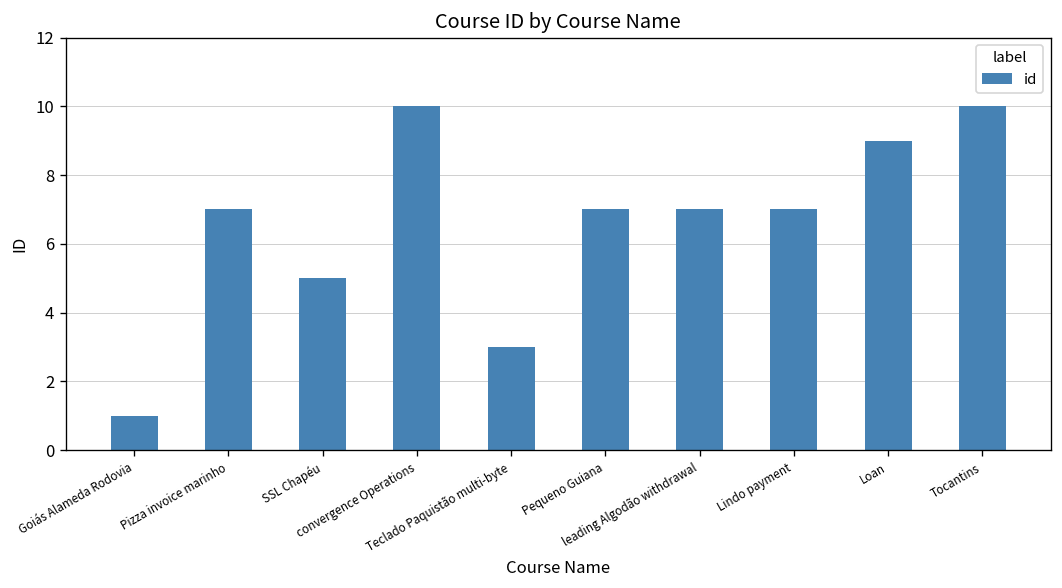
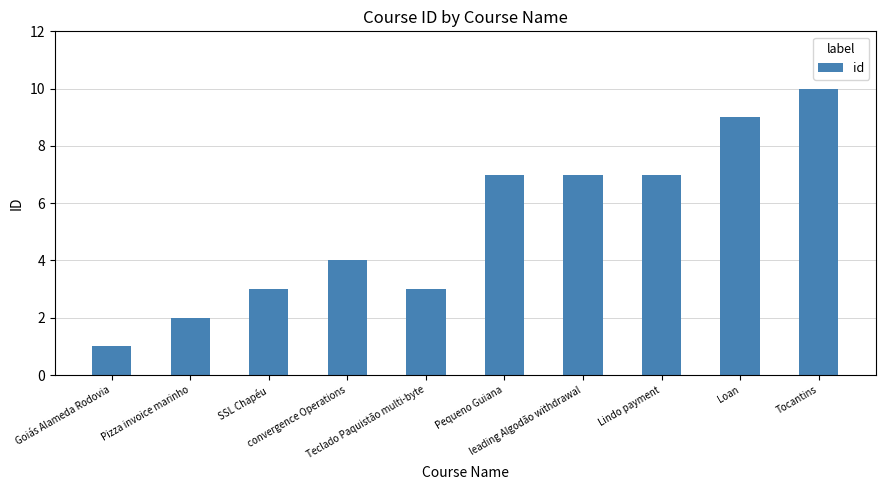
  {
    "Goiás Alameda Rodovia": 1,
-   "Pizza invoice marinho": 7,
-   "SSL Chapéu": 5,
-   "convergence Operations": 10,
+   "Pizza invoice marinho": 2,
+   "SSL Chapéu": 3,
+   "convergence Operations": 4,
    "Teclado Paquistão multi-byte": 3,
    "Pequeno Guiana": 7,
    "leading Algodão withdrawal": 7,
    "Lindo payment": 7,
    "Loan": 9,
    "Tocantins": 10
  }
